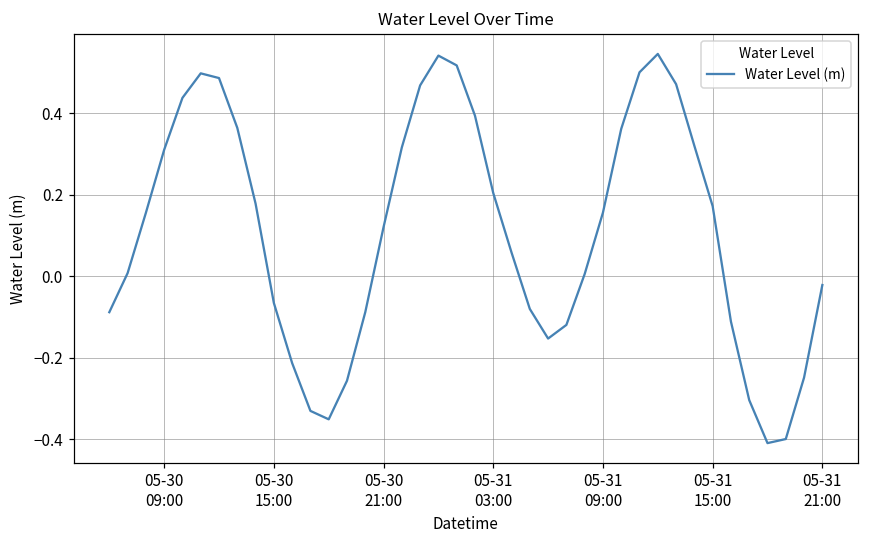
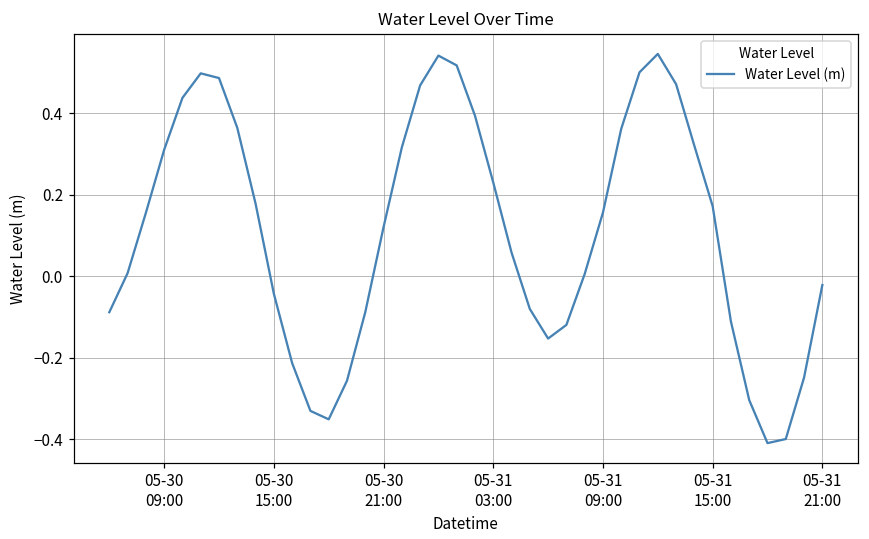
  {
    "05-30 09:00": 0.31,
-   "05-30 15:00": -0.07,
+   "05-30 15:00": -0.04,
    "05-30 21:00": 0.12,
-   "05-31 03:00": 0.20,
+   "05-31 03:00": 0.23,
    "05-31 09:00": 0.16,
    "05-31 15:00": 0.17,
    "05-31 21:00": -0.02
  }
